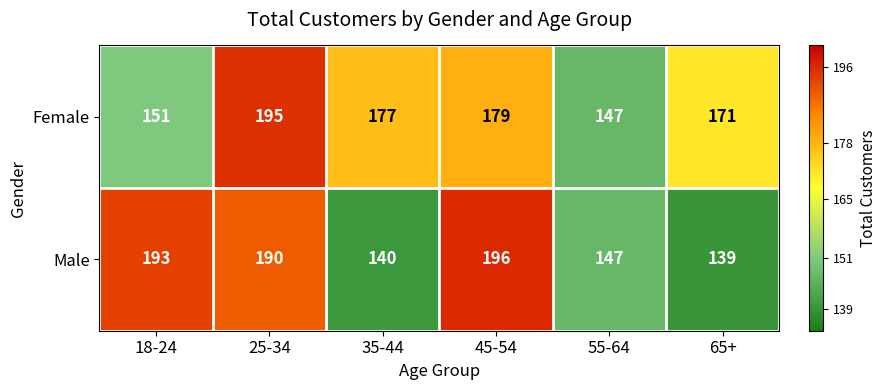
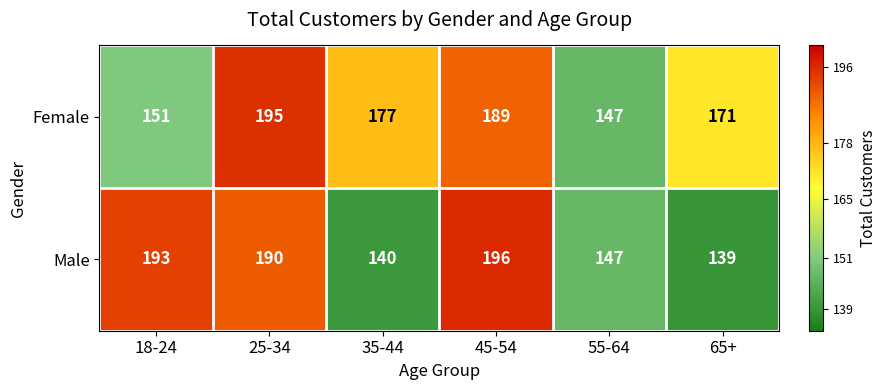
  {
    "Female": {
      "18-24": 151,
      "25-34": 195,
      "35-44": 177,
-     "45-54": 179,
+     "45-54": 189,
      "55-64": 147,
      "65+": 171
    },
    "Male": {
      "18-24": 193,
      "25-34": 190,
      "35-44": 140,
      "45-54": 196,
      "55-64": 147,
      "65+": 139
    }
  }
